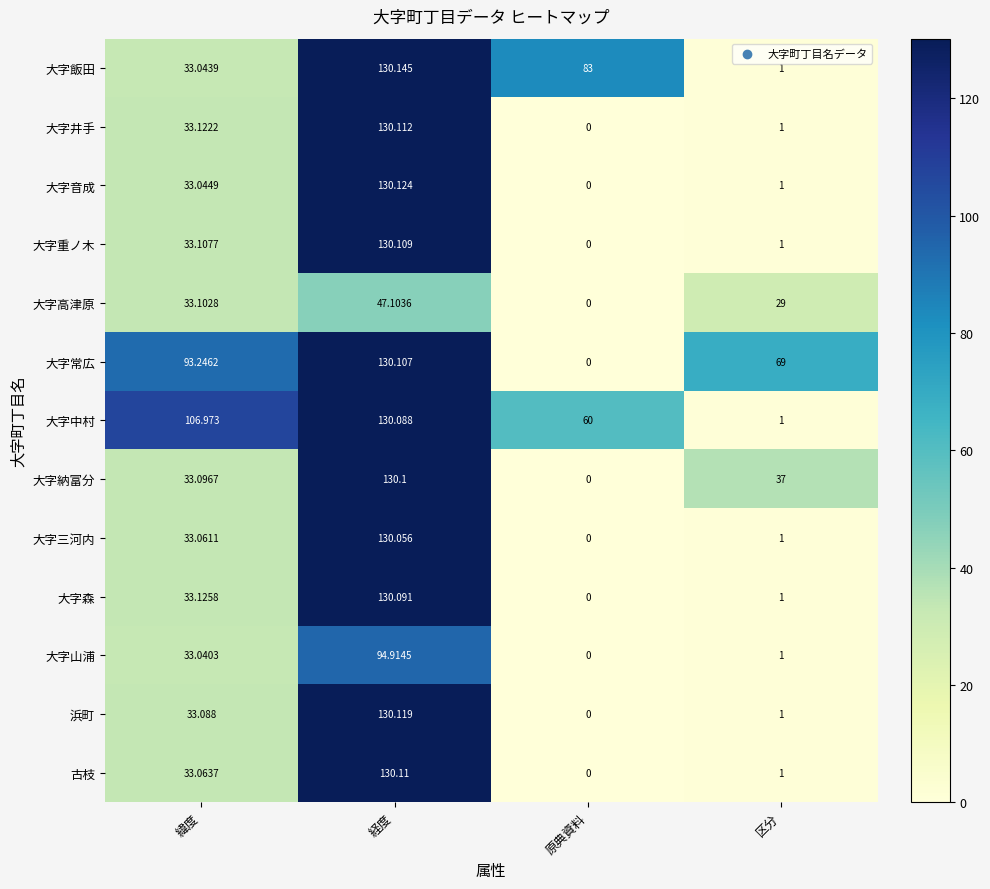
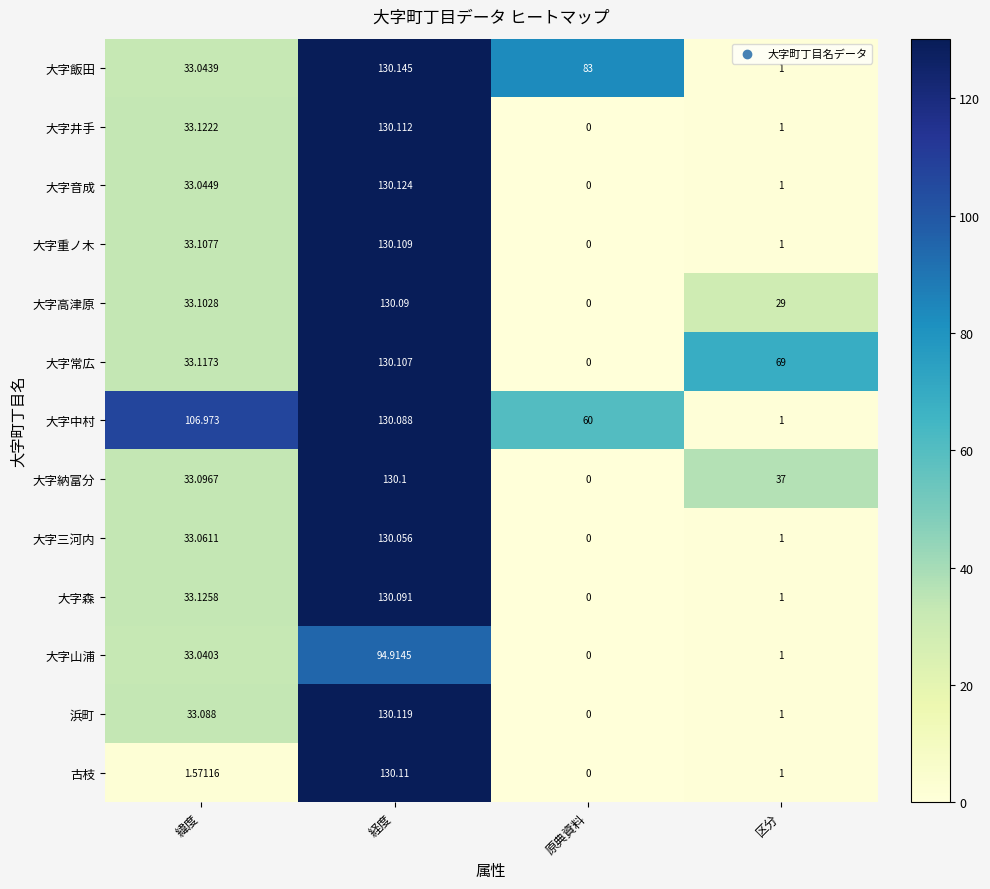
  {
    "大字飯田": {
      "緯度": 33.0439,
      "経度": 130.145,
      "原典資料": 83
    },
    "大字井手": {
      "緯度": 33.1222,
      "経度": 130.112,
      "原典資料": 0,
      "区分": 1
    },
    "大字音成": {
      "緯度": 33.0449,
      "経度": 130.124,
      "原典資料": 0,
      "区分": 1
    },
    "大字重ノ木": {
      "緯度": 33.1077,
      "経度": 130.109,
      "原典資料": 0,
      "区分": 1
    },
    "大字高津原": {
      "緯度": 33.1028,
-     "経度": 47.1036,
+     "経度": 130.09,
      "原典資料": 0,
      "区分": 29
    },
    "大字常広": {
-     "緯度": 93.2462,
+     "緯度": 33.1173,
      "経度": 130.107,
      "原典資料": 0,
      "区分": 69
    },
    "大字中村": {
      "緯度": 106.973,
      "経度": 130.088,
      "原典資料": 60,
      "区分": 1
    },
    "大字納富分": {
      "緯度": 33.0967,
      "経度": 130.1,
      "原典資料": 0,
      "区分": 37
    },
    "大字三河内": {
      "緯度": 33.0611,
      "経度": 130.056,
      "原典資料": 0,
      "区分": 1
    },
    "大字森": {
      "緯度": 33.1258,
      "経度": 130.091,
      "原典資料": 0,
      "区分": 1
    },
    "大字山浦": {
      "緯度": 33.0403,
      "経度": 94.9145,
      "原典資料": 0,
      "区分": 1
    },
    "浜町": {
      "緯度": 33.088,
      "経度": 130.119,
      "原典資料": 0,
      "区分": 1
    },
    "古枝": {
-     "緯度": 33.0637,
+     "緯度": 1.57116,
      "経度": 130.11,
      "原典資料": 0,
      "区分": 1
    }
  }
